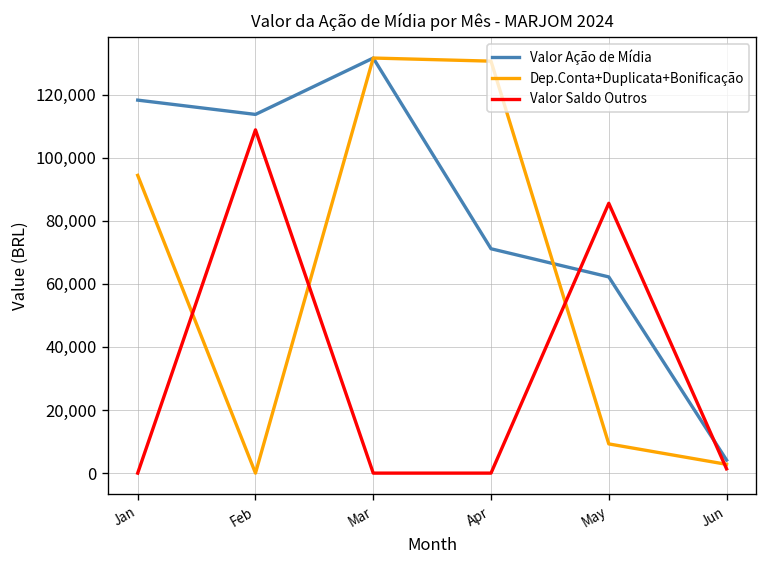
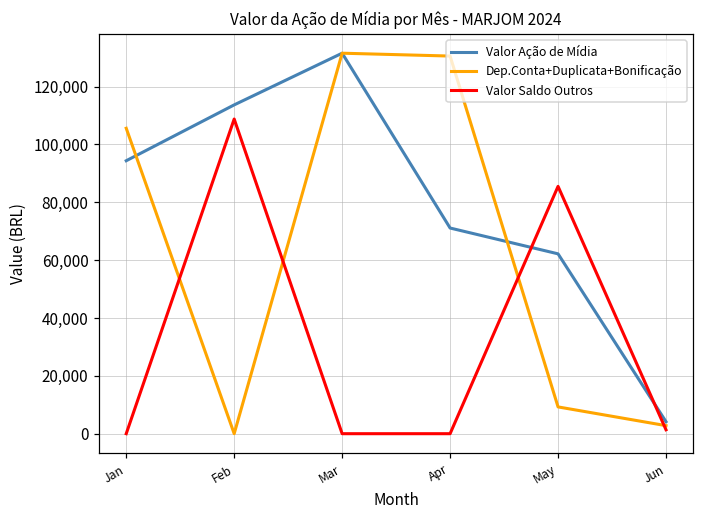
  {
    "Valor Ação de Mídia": {
-     "Jan": "118,000",
+     "Jan": "94,000",
      "Feb": "114,000",
      "Apr": "71,000",
      "May": "62,000",
      "Jun": "4,000"
    },
    "Dep.Conta+Duplicata+Bonificação": {
-     "Jan": "94,000",
+     "Jan": "106,000",
      "Feb": "0",
      "May": "9,000",
      "Jun": "3,000"
    },
    "Valor Saldo Outros": {
      "Jan": "0",
      "Feb": "109,000",
      "Mar": "0",
      "Apr": "0",
      "May": "86,000",
      "Jun": "1,000"
    }
  }
